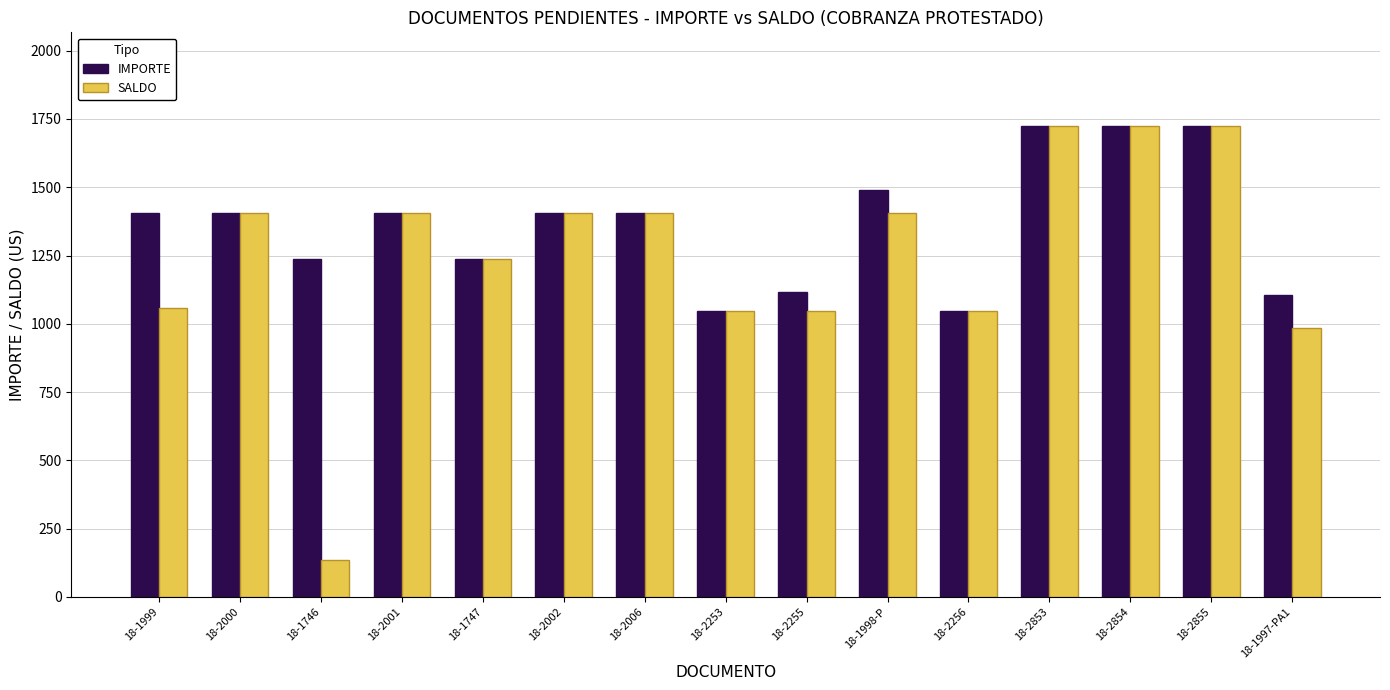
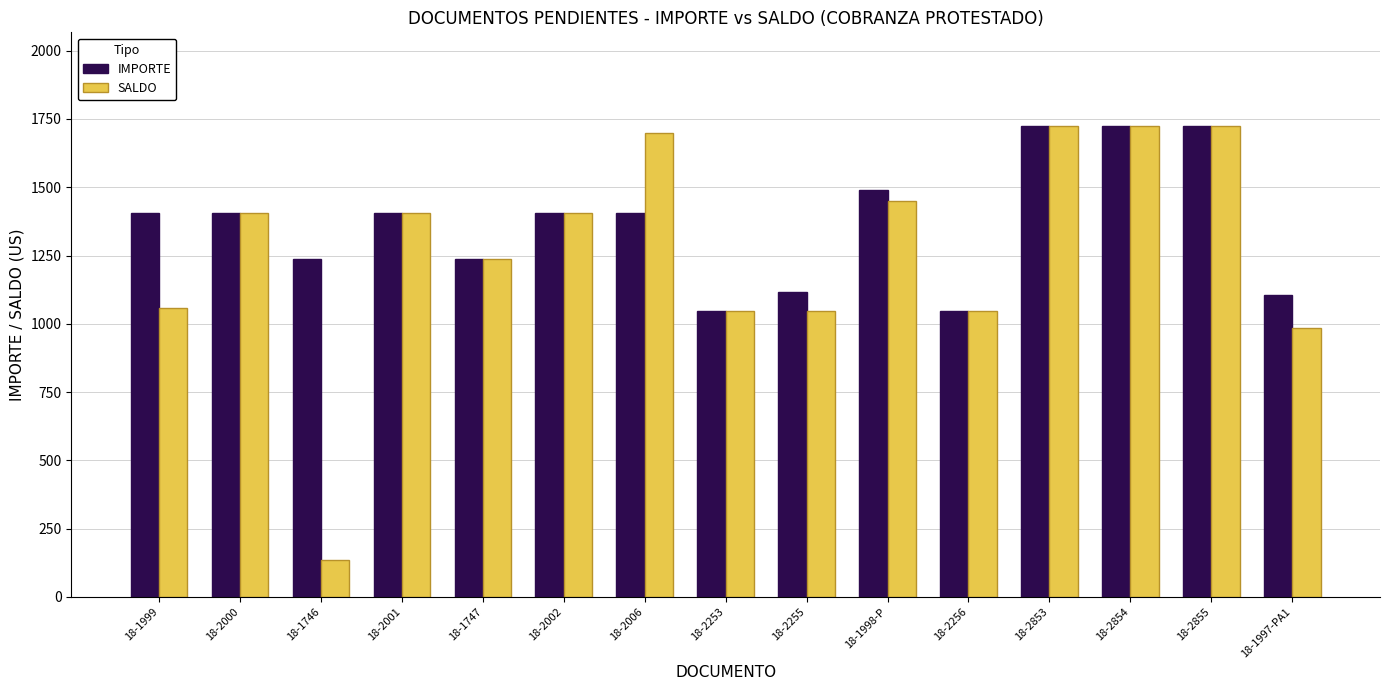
  {
    "IMPORTE": {
      "18-1999": 1410,
      "18-2000": 1410,
      "18-1746": 1240,
      "18-2001": 1410,
      "18-1747": 1240,
      "18-2002": 1410,
      "18-2006": 1410,
      "18-2253": 1050,
      "18-2255": 1120,
      "18-1998-P": 1490,
      "18-2256": 1050,
      "18-2853": 1720,
      "18-2854": 1720,
      "18-2855": 1720,
      "18-1997-PA1": 1110
    },
    "SALDO": {
      "18-1999": 1060,
      "18-2000": 1410,
      "18-1746": 140,
      "18-2001": 1410,
      "18-1747": 1240,
      "18-2002": 1410,
-     "18-2006": 1410,
+     "18-2006": 1700,
      "18-2253": 1050,
      "18-2255": 1050,
-     "18-1998-P": 1410,
+     "18-1998-P": 1450,
      "18-2256": 1050,
      "18-2853": 1720,
      "18-2854": 1720,
      "18-2855": 1720,
      "18-1997-PA1": 990
    }
  }
